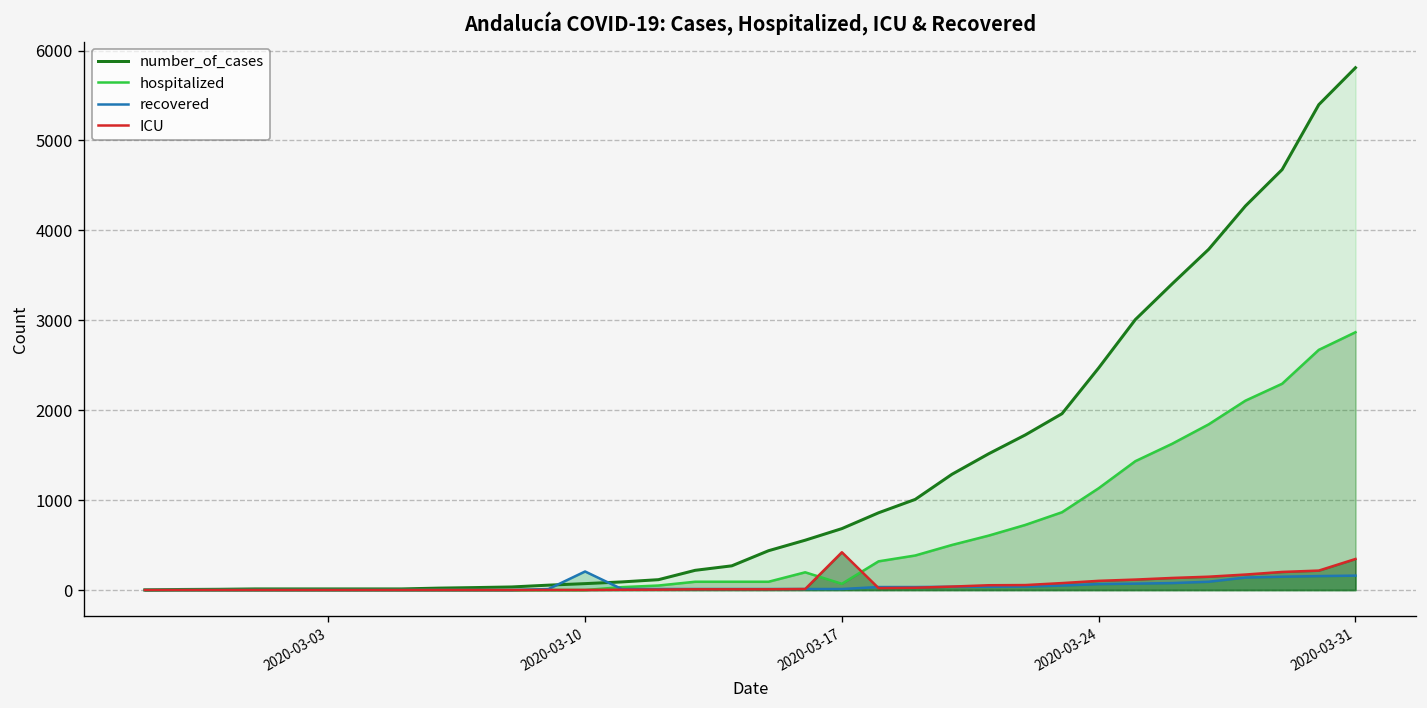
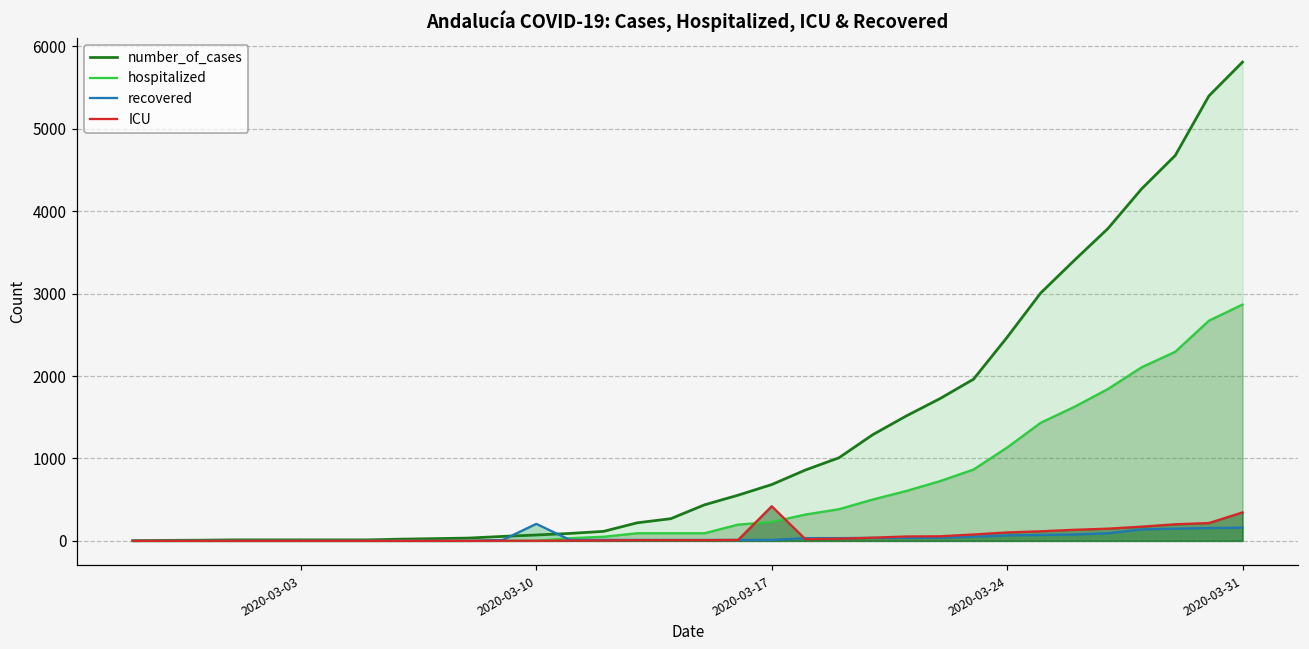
  {
    "number_of_cases": {
      "2020-03-10": 100,
      "2020-03-17": 700,
      "2020-03-24": 2500,
      "2020-03-31": 5800
    },
    "hospitalized": {
-     "2020-03-17": 100,
+     "2020-03-17": 200,
      "2020-03-24": 1100,
      "2020-03-31": 2900
    },
    "recovered": {
      "2020-03-10": 200,
      "2020-03-17": 0,
      "2020-03-24": 100,
      "2020-03-31": 200
    },
    "ICU": {
      "2020-03-17": 400,
      "2020-03-24": 100,
      "2020-03-31": 300
    }
  }
